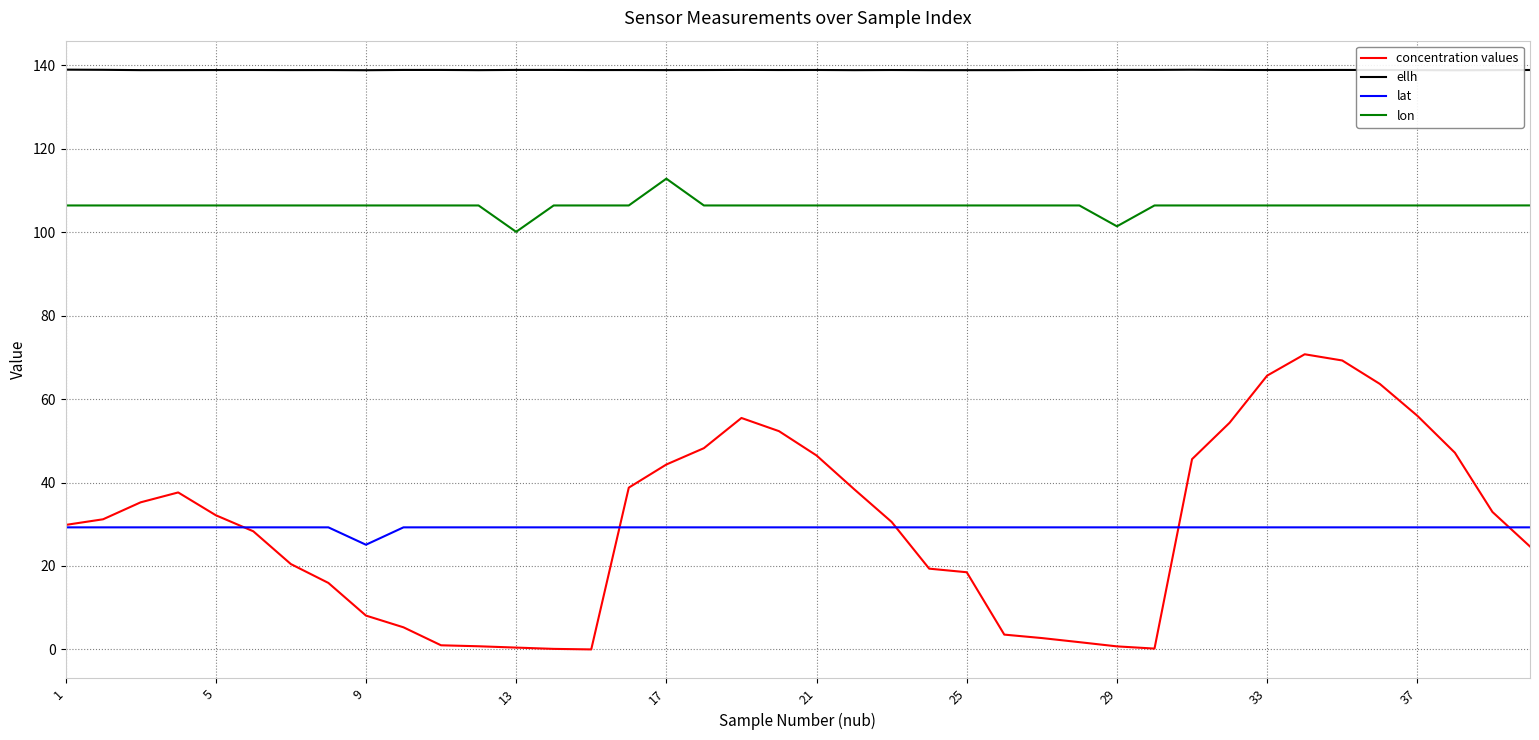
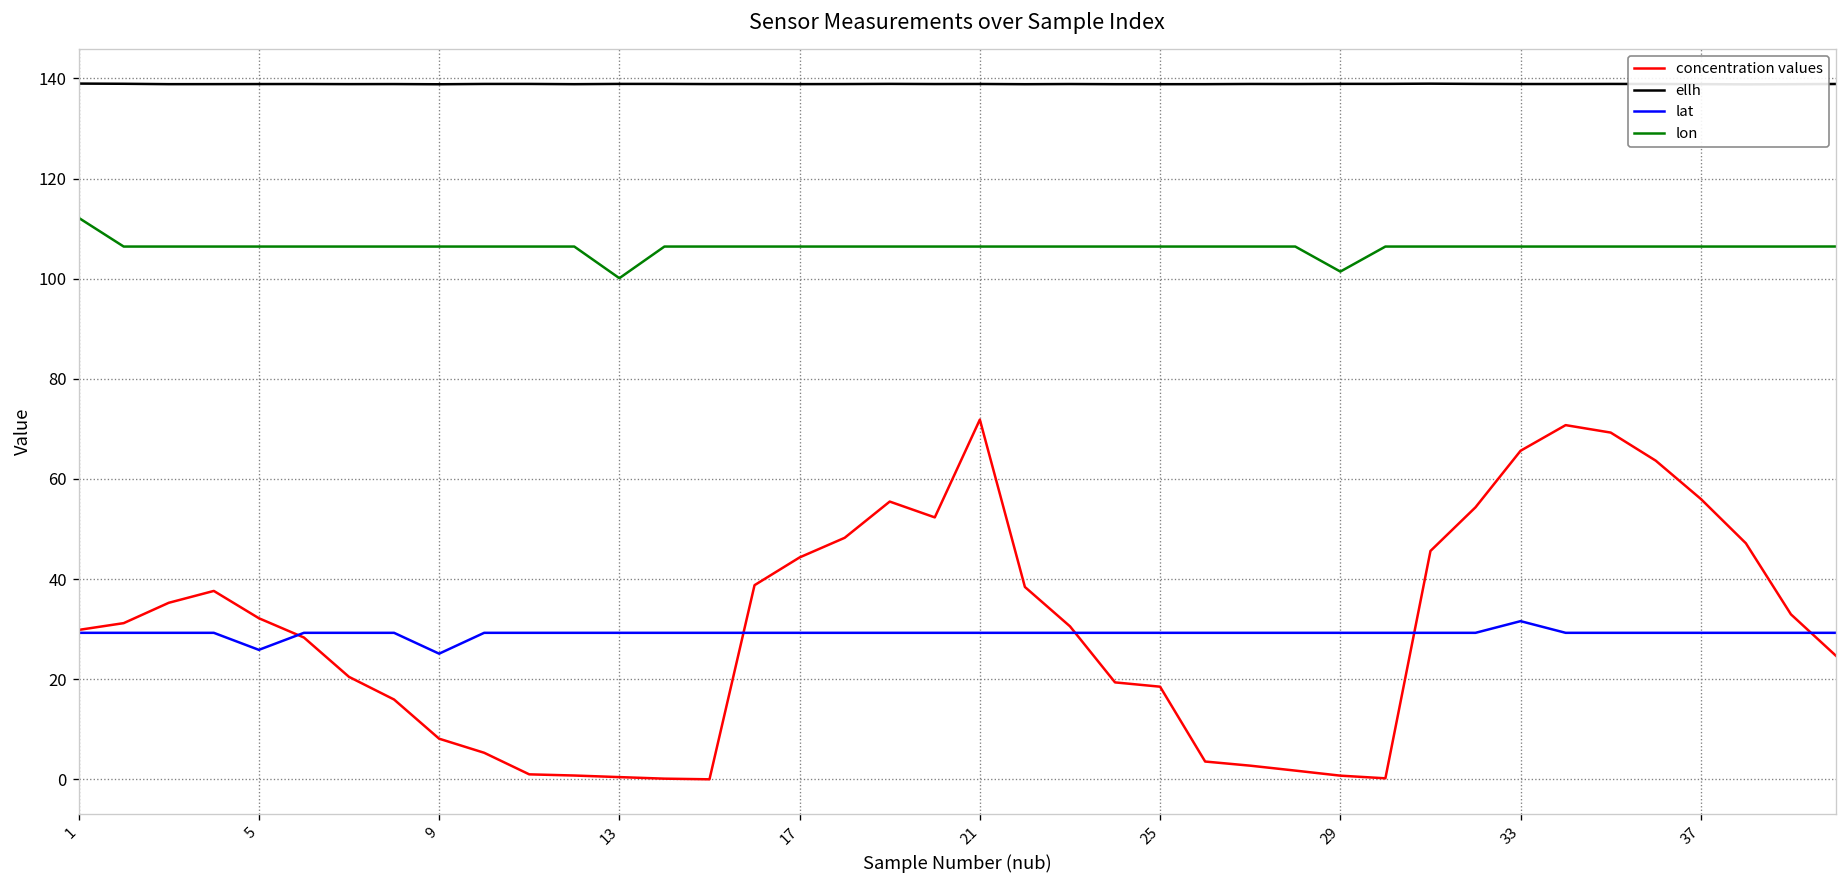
  {
    "concentration values": {
      "5": 32,
      "9": 8,
      "13": 0,
      "17": 44,
-     "21": 46,
+     "21": 72,
      "25": 19,
      "29": 1,
      "33": 66,
      "37": 56
    },
    "ellh": {
      "1": 139,
      "5": 139,
      "9": 139,
      "13": 139,
      "17": 139,
      "21": 139,
      "25": 139,
      "29": 139,
      "33": 139
    },
    "lat": {
-     "5": 29,
+     "5": 26,
      "9": 25,
      "13": 29,
      "17": 29,
      "21": 29,
      "25": 29,
      "29": 29,
-     "33": 29,
+     "33": 32,
      "37": 29
    },
    "lon": {
-     "1": 106,
+     "1": 112,
      "5": 106,
      "9": 106,
      "13": 100,
-     "17": 113,
+     "17": 106,
      "21": 106,
      "25": 106,
      "29": 101,
      "33": 106,
      "37": 106
    }
  }
